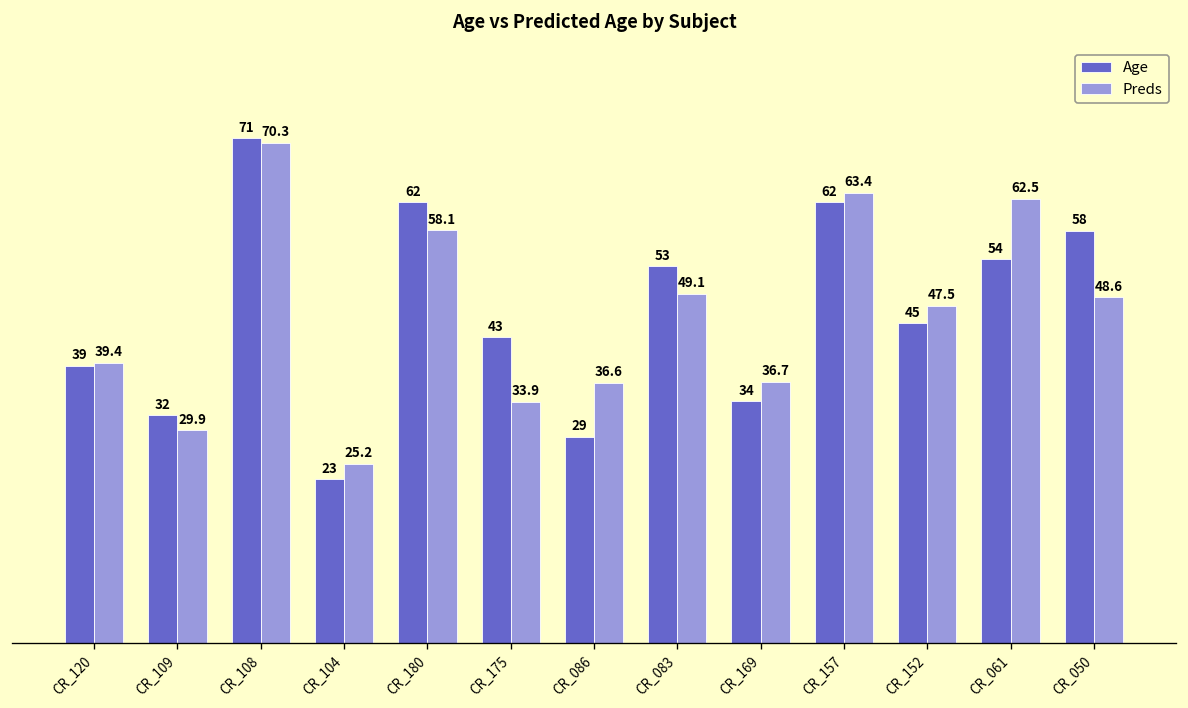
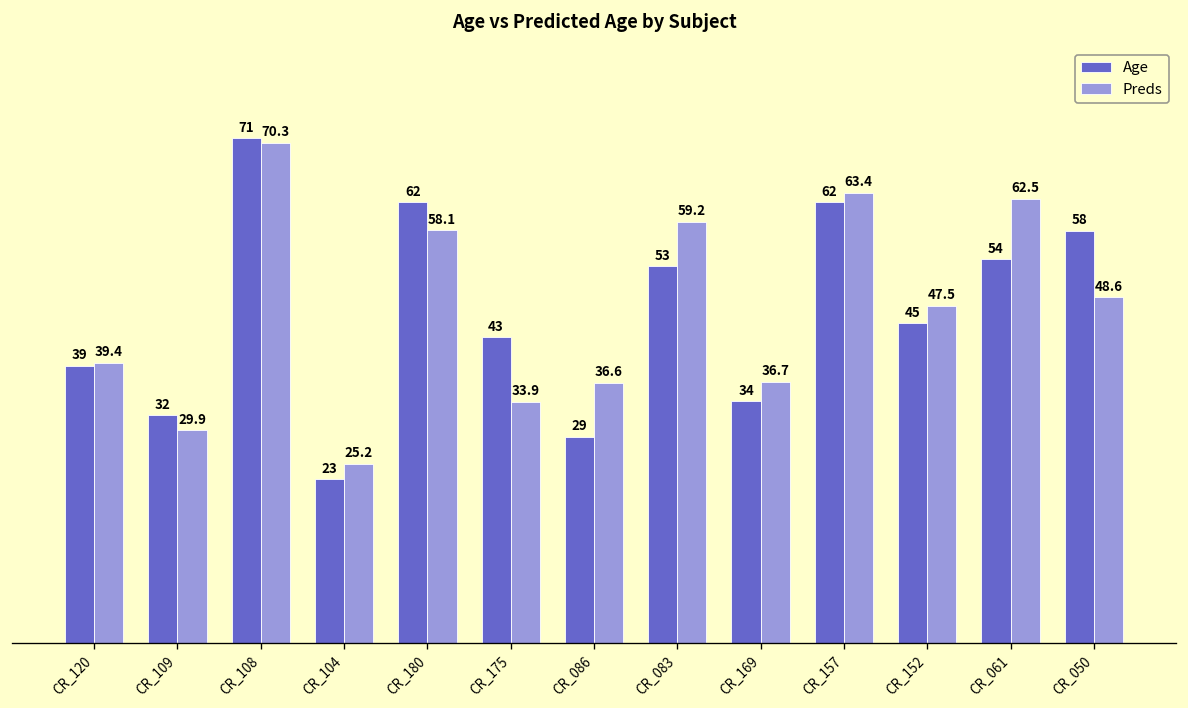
  {
    "Age": {
      "CR_120": 39,
      "CR_109": 32,
      "CR_108": 71,
      "CR_104": 23,
      "CR_180": 62,
      "CR_175": 43,
      "CR_086": 29,
      "CR_083": 53,
      "CR_169": 34,
      "CR_157": 62,
      "CR_152": 45,
      "CR_061": 54,
      "CR_050": 58
    },
    "Preds": {
      "CR_120": 39.4,
      "CR_109": 29.9,
      "CR_108": 70.3,
      "CR_104": 25.2,
      "CR_180": 58.1,
      "CR_175": 33.9,
      "CR_086": 36.6,
-     "CR_083": 49.1,
+     "CR_083": 59.2,
      "CR_169": 36.7,
      "CR_157": 63.4,
      "CR_152": 47.5,
      "CR_061": 62.5,
      "CR_050": 48.6
    }
  }
